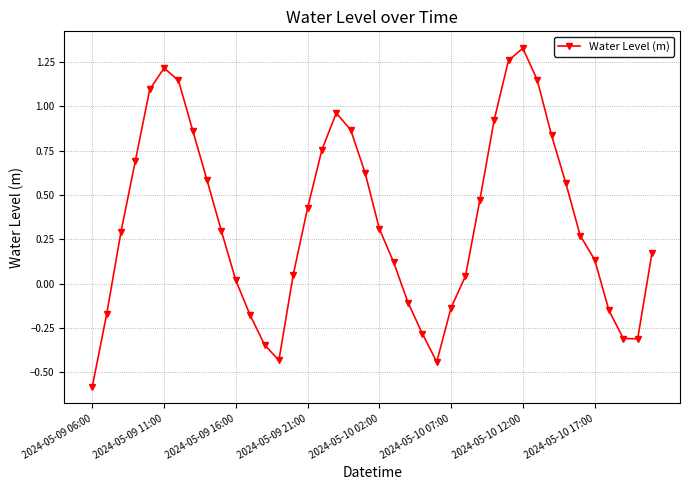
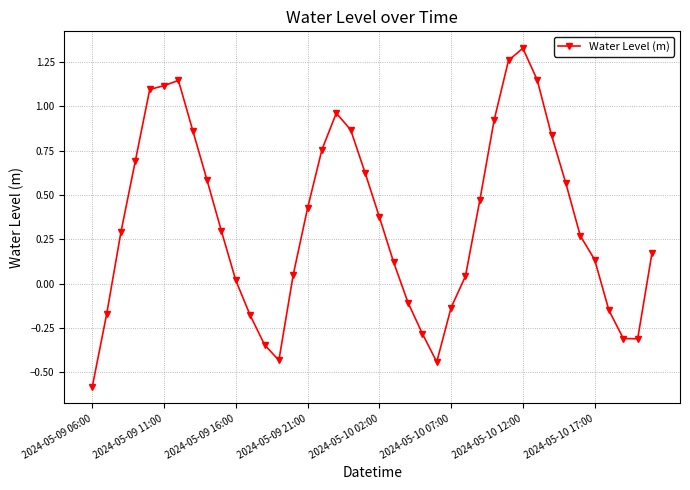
  {
    "2024-05-09 06:00": -0.58,
-   "2024-05-09 11:00": 1.22,
+   "2024-05-09 11:00": 1.12,
    "2024-05-09 16:00": 0.02,
    "2024-05-09 21:00": 0.43,
-   "2024-05-10 02:00": 0.31,
+   "2024-05-10 02:00": 0.38,
    "2024-05-10 07:00": -0.14,
    "2024-05-10 12:00": 1.33,
    "2024-05-10 17:00": 0.14
  }
